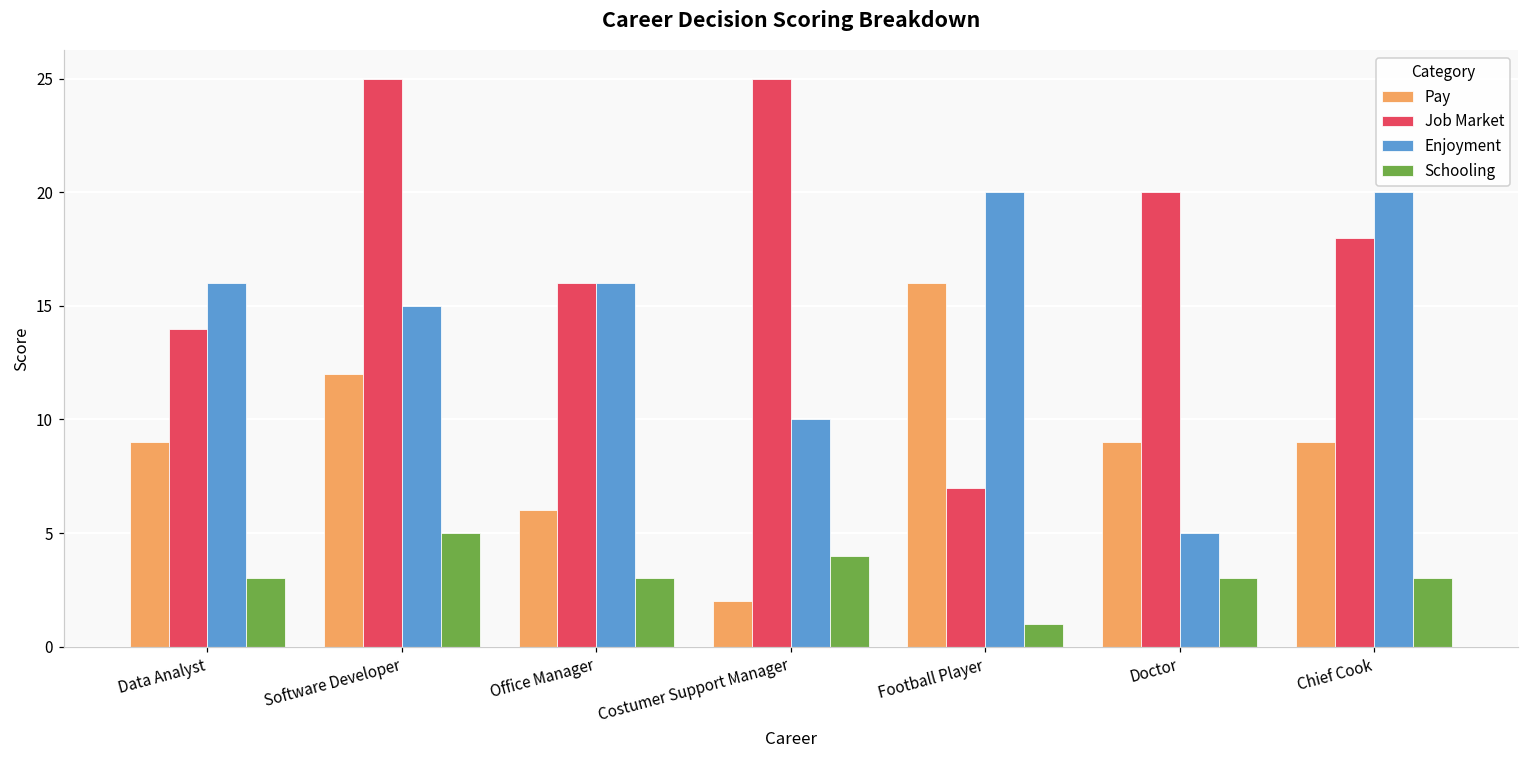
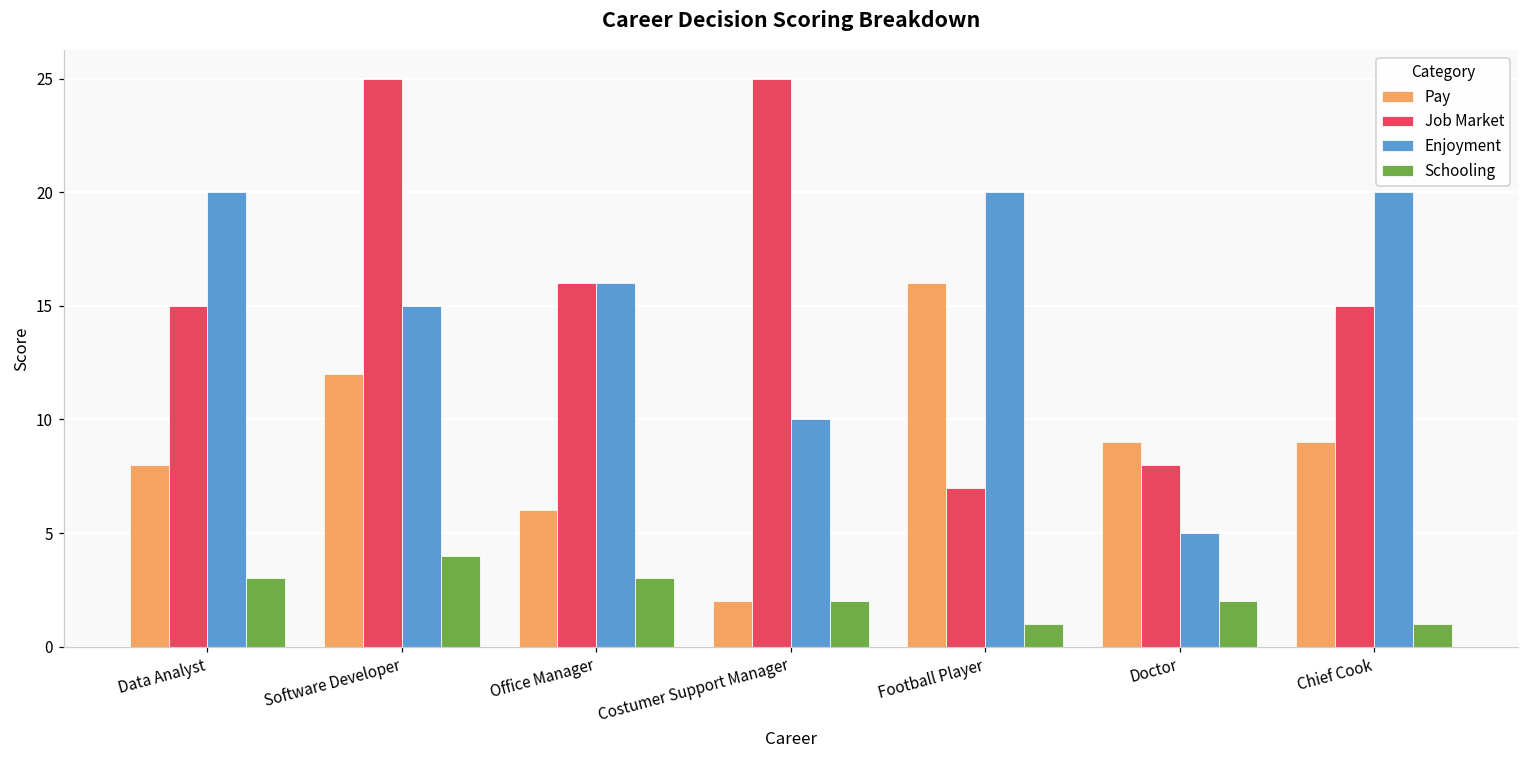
  {
    "Pay": {
-     "Data Analyst": 9,
+     "Data Analyst": 8,
      "Software Developer": 12,
      "Office Manager": 6,
      "Costumer Support Manager": 2,
      "Football Player": 16,
      "Doctor": 9,
      "Chief Cook": 9
    },
    "Job Market": {
-     "Data Analyst": 14,
+     "Data Analyst": 15,
      "Software Developer": 25,
      "Office Manager": 16,
      "Costumer Support Manager": 25,
      "Football Player": 7,
-     "Doctor": 20,
-     "Chief Cook": 18
+     "Doctor": 8,
+     "Chief Cook": 15
    },
    "Enjoyment": {
-     "Data Analyst": 16,
+     "Data Analyst": 20,
      "Software Developer": 15,
      "Office Manager": 16,
      "Costumer Support Manager": 10,
      "Football Player": 20,
      "Doctor": 5,
      "Chief Cook": 20
    },
    "Schooling": {
      "Data Analyst": 3,
-     "Software Developer": 5,
+     "Software Developer": 4,
      "Office Manager": 3,
-     "Costumer Support Manager": 4,
+     "Costumer Support Manager": 2,
      "Football Player": 1,
-     "Doctor": 3,
-     "Chief Cook": 3
+     "Doctor": 2,
+     "Chief Cook": 1
    }
  }
